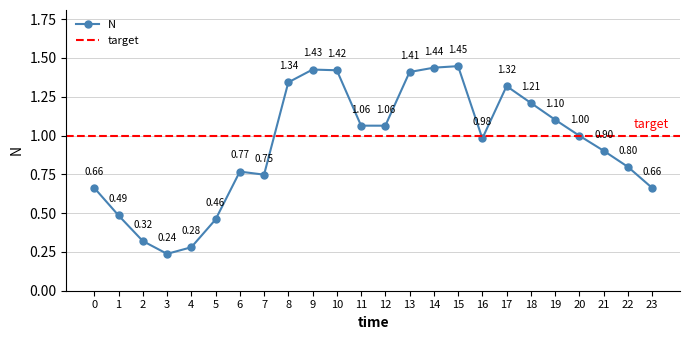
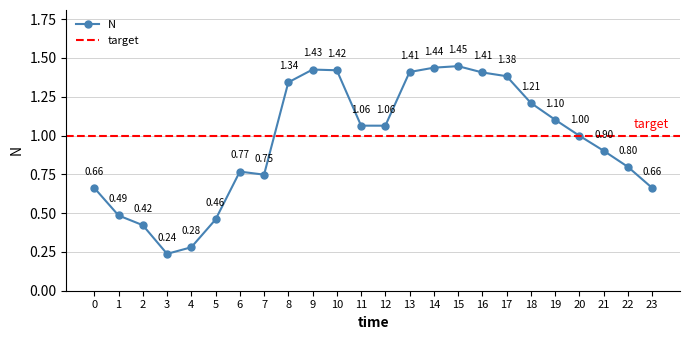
  {
    "0": 0.66,
    "1": 0.49,
-   "2": 0.32,
+   "2": 0.42,
    "3": 0.24,
    "4": 0.28,
    "5": 0.46,
    "6": 0.77,
    "7": 0.75,
    "8": 1.34,
    "9": 1.43,
    "10": 1.42,
    "11": 1.06,
    "12": 1.06,
    "13": 1.41,
    "14": 1.44,
    "15": 1.45,
-   "16": 0.98,
-   "17": 1.32,
+   "16": 1.41,
+   "17": 1.38,
    "18": 1.21,
    "19": 1.10,
    "20": 1.00,
    "21": 0.90,
    "22": 0.80,
    "23": 0.66
  }
